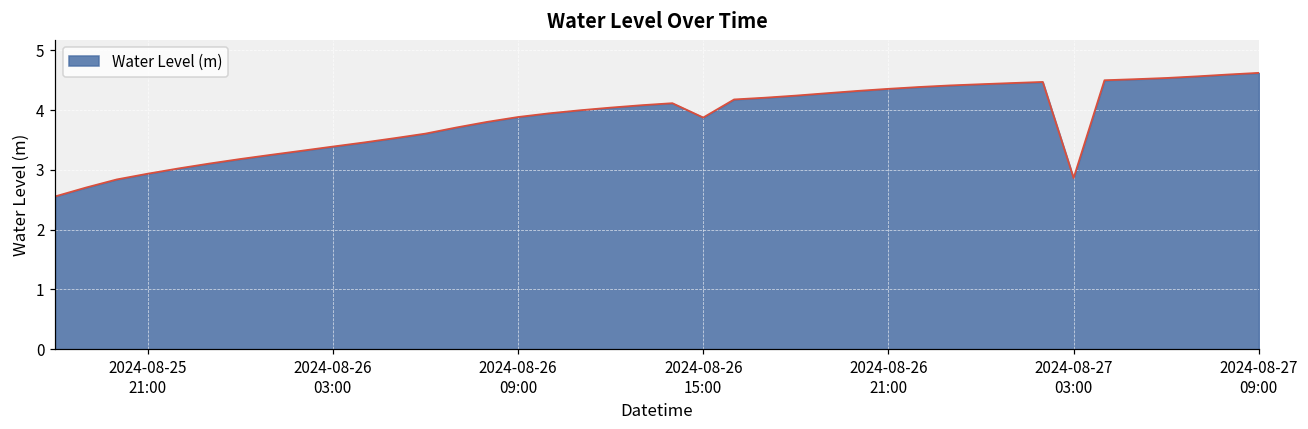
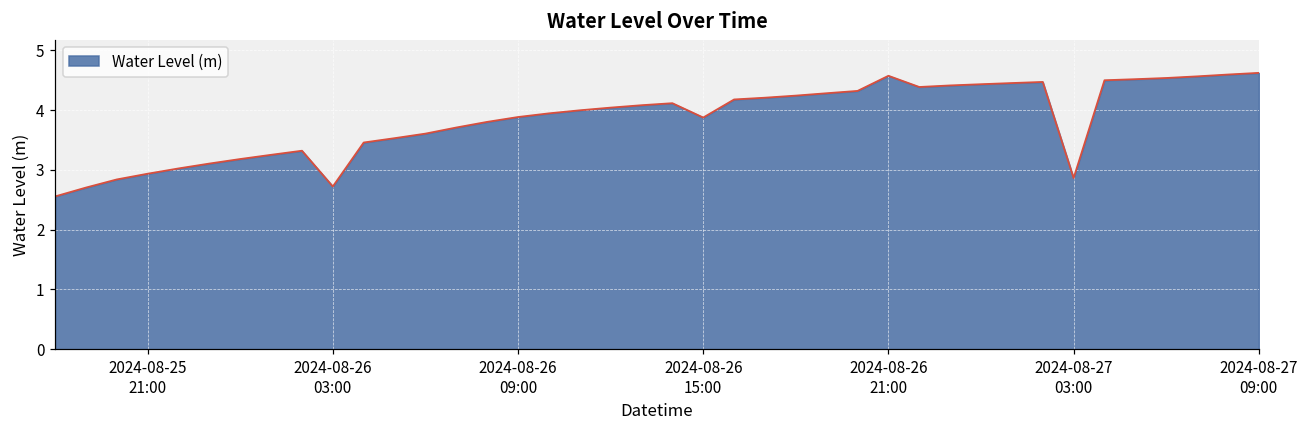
  {
    "2024-08-25 21:00": 2.9,
-   "2024-08-26 03:00": 3.4,
+   "2024-08-26 03:00": 2.7,
    "2024-08-26 09:00": 3.9,
    "2024-08-26 15:00": 3.9,
-   "2024-08-26 21:00": 4.4,
+   "2024-08-26 21:00": 4.6,
    "2024-08-27 03:00": 2.9,
    "2024-08-27 09:00": 4.6
  }
